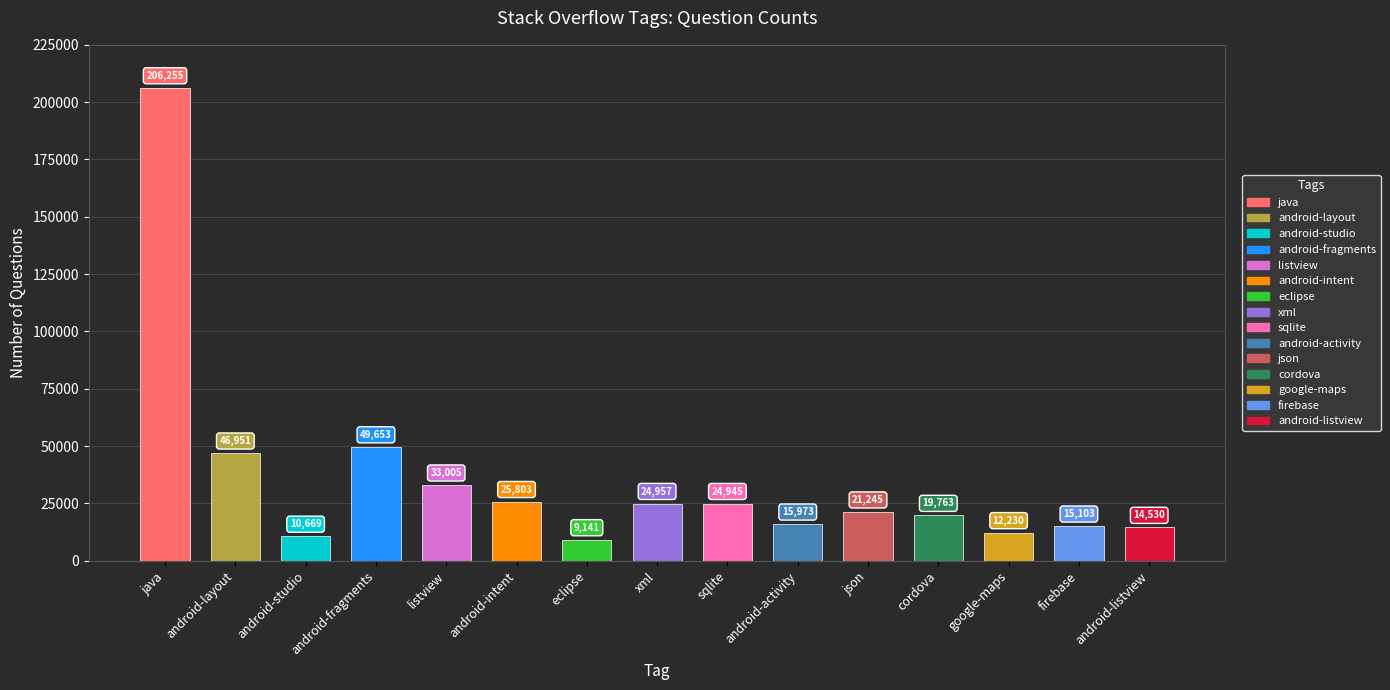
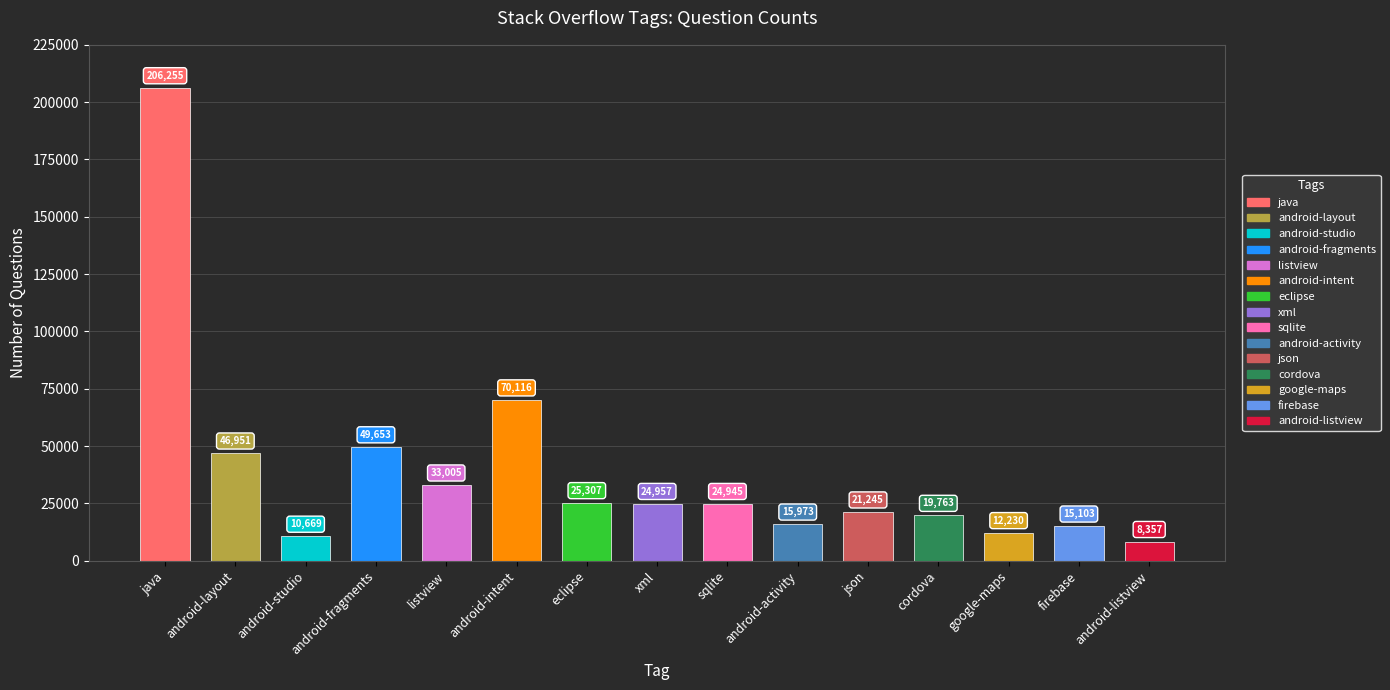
  {
-   "android-intent": "25,803",
-   "eclipse": "9,141",
-   "android-listview": "14,530"
+   "android-intent": "70,116",
+   "eclipse": "25,307",
+   "android-listview": "8,357"
  }
